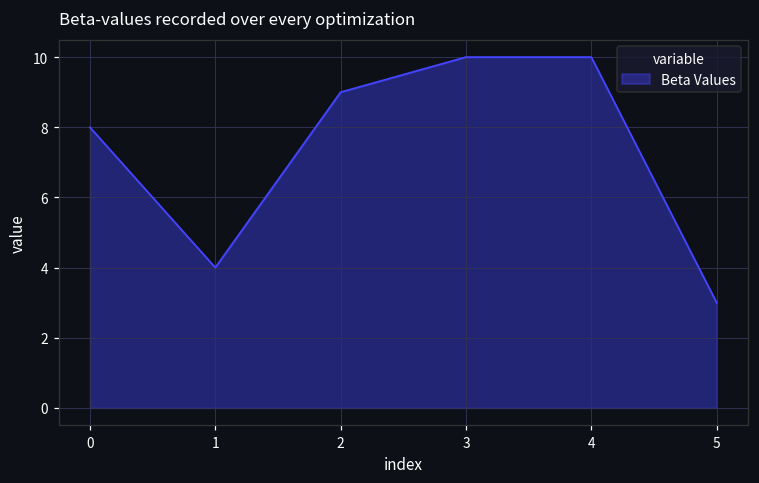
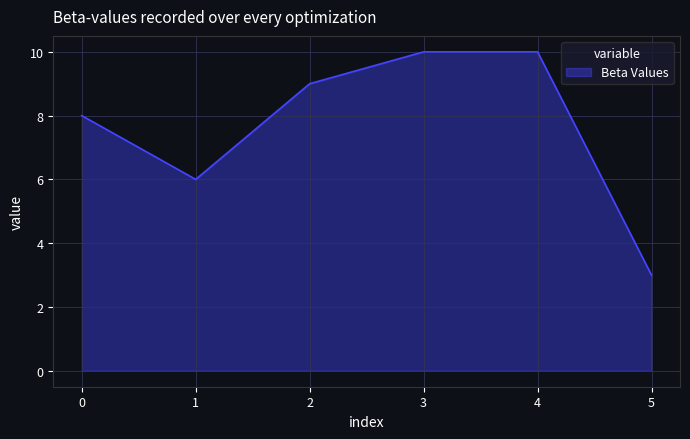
  {
    "0": 8,
-   "1": 4,
+   "1": 6,
    "2": 9,
    "3": 10,
    "4": 10,
    "5": 3
  }
